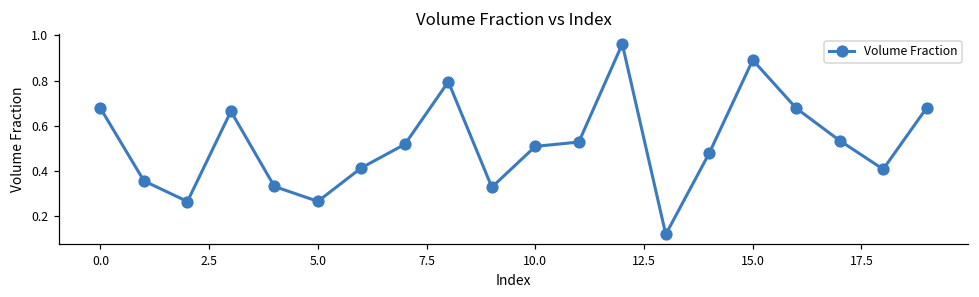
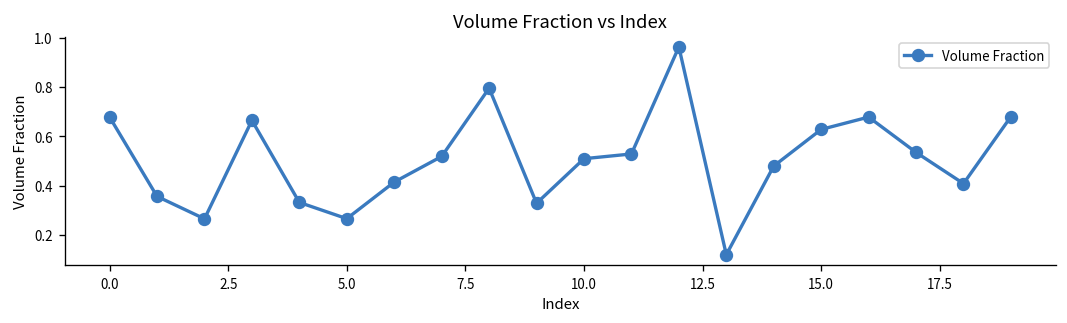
  {
    "0.0": 0.68,
    "5.0": 0.27,
    "10.0": 0.51,
-   "15.0": 0.89
+   "15.0": 0.63
  }
